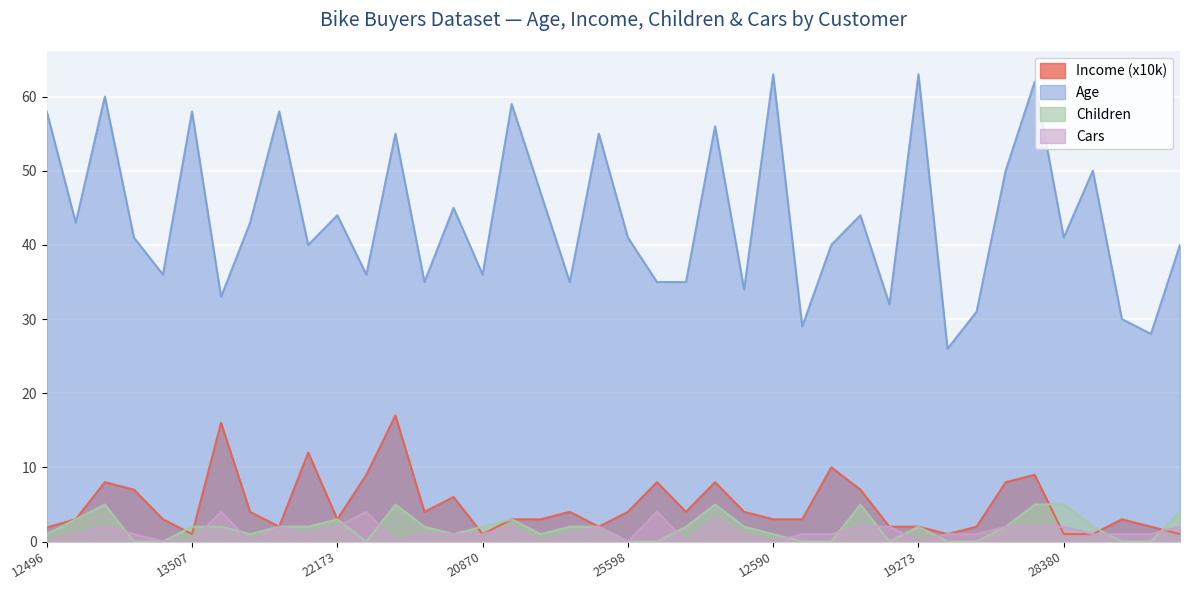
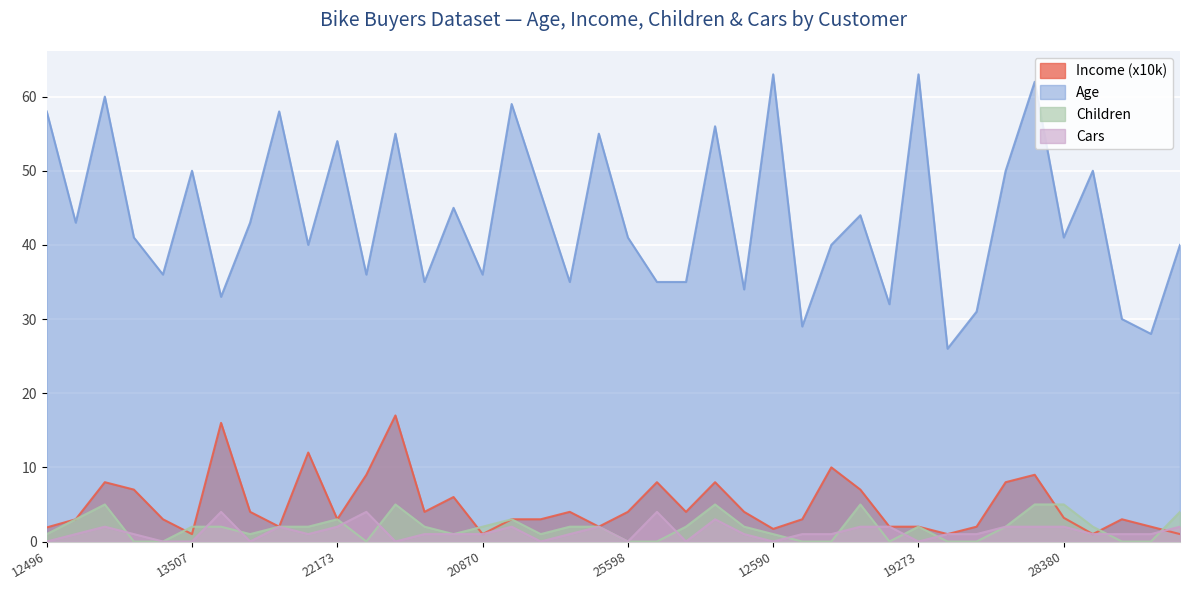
  {
    "Income (x10k)": {
      "12496": 2,
      "13507": 1,
      "25598": 4,
-     "12590": 3,
-     "28380": 1
+     "12590": 2,
+     "28380": 3
    },
    "Age": {
      "12496": 58,
-     "13507": 58,
-     "22173": 44,
+     "13507": 50,
+     "22173": 54,
      "20870": 36,
      "25598": 41,
      "12590": 63,
      "19273": 63,
      "28380": 41
    }
  }
